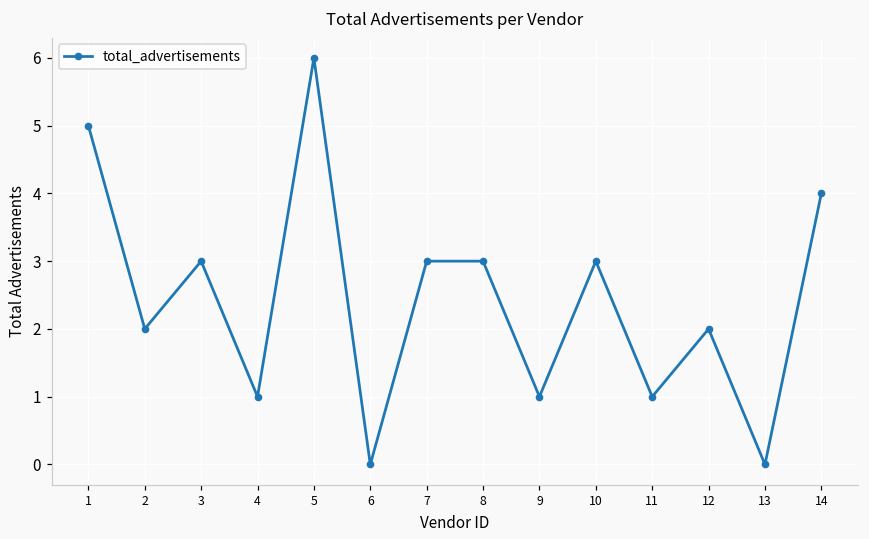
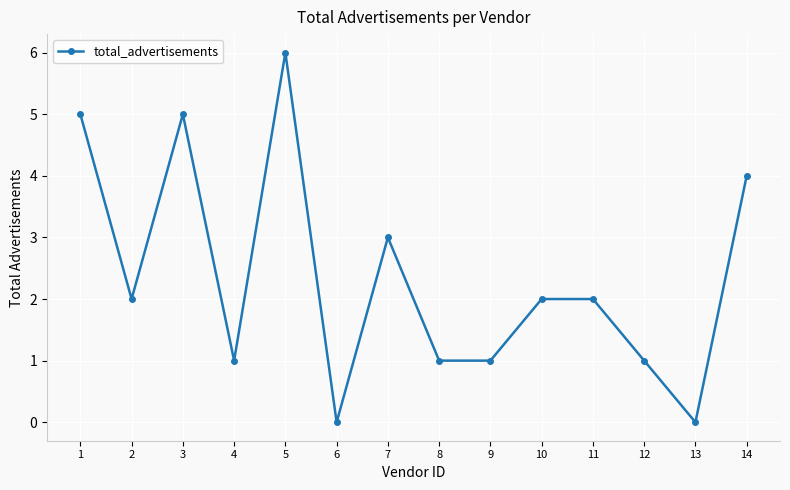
  {
    "1": 5,
    "2": 2,
-   "3": 3,
+   "3": 5,
    "4": 1,
    "5": 6,
    "6": 0,
    "7": 3,
-   "8": 3,
+   "8": 1,
    "9": 1,
-   "10": 3,
-   "11": 1,
-   "12": 2,
+   "10": 2,
+   "11": 2,
+   "12": 1,
    "13": 0,
    "14": 4
  }
